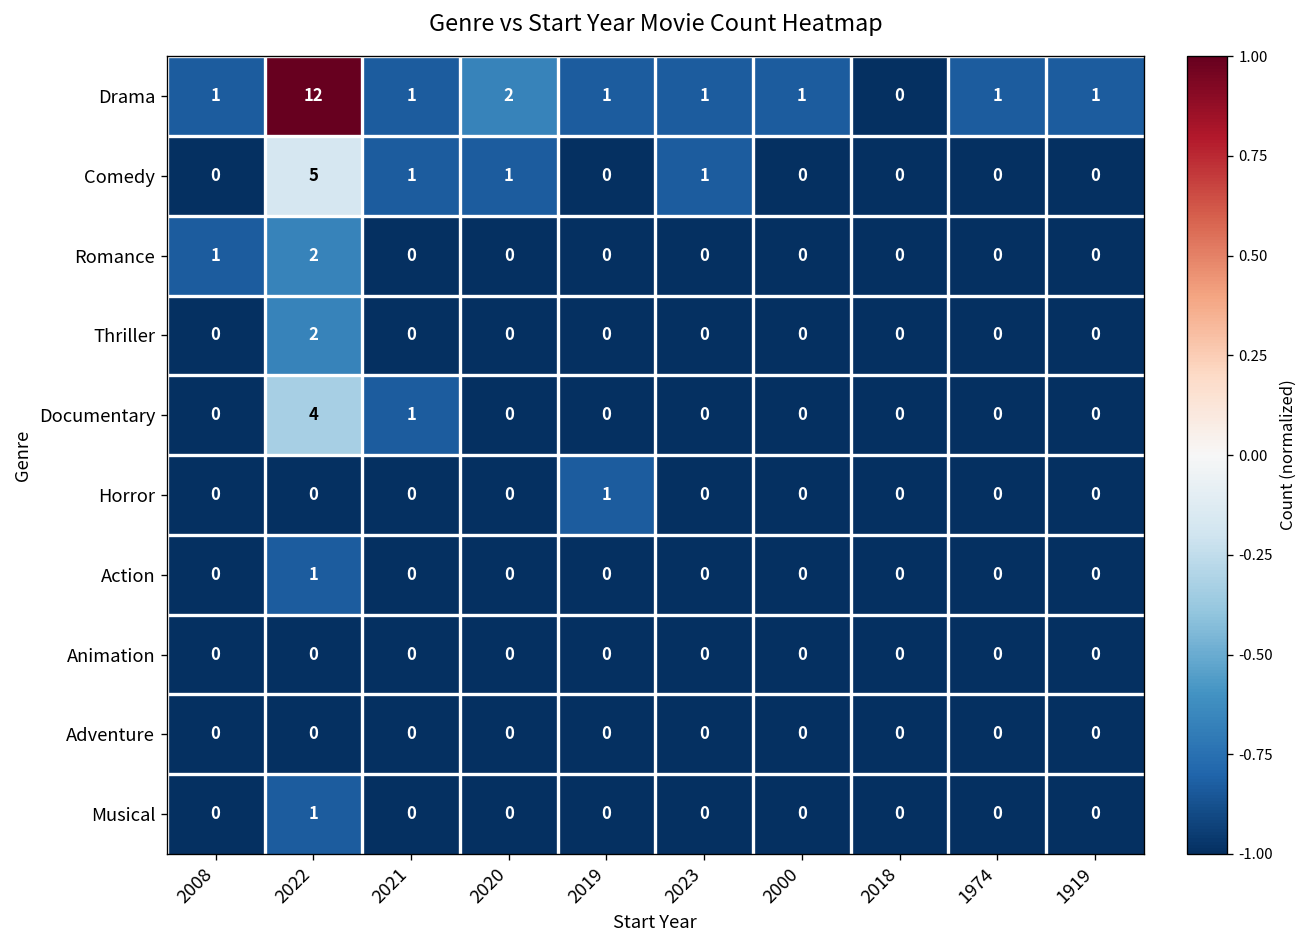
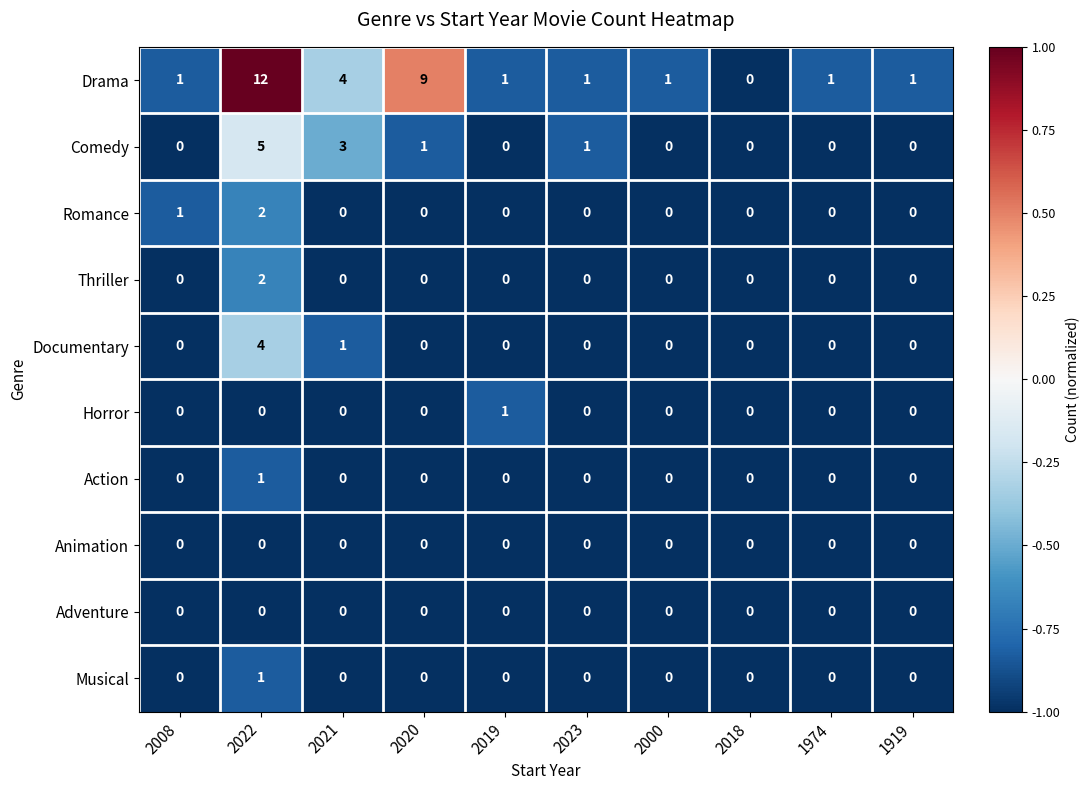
  {
    "Drama": {
      "2008": 1,
      "2022": 12,
-     "2021": 1,
-     "2020": 2,
+     "2021": 4,
+     "2020": 9,
      "2019": 1,
      "2023": 1,
      "2000": 1,
      "2018": 0,
      "1974": 1,
      "1919": 1
    },
    "Comedy": {
      "2008": 0,
      "2022": 5,
-     "2021": 1,
+     "2021": 3,
      "2020": 1,
      "2019": 0,
      "2023": 1,
      "2000": 0,
      "2018": 0,
      "1974": 0,
      "1919": 0
    },
    "Romance": {
      "2008": 1,
      "2022": 2,
      "2021": 0,
      "2020": 0,
      "2019": 0,
      "2023": 0,
      "2000": 0,
      "2018": 0,
      "1974": 0,
      "1919": 0
    },
    "Thriller": {
      "2008": 0,
      "2022": 2,
      "2021": 0,
      "2020": 0,
      "2019": 0,
      "2023": 0,
      "2000": 0,
      "2018": 0,
      "1974": 0,
      "1919": 0
    },
    "Documentary": {
      "2008": 0,
      "2022": 4,
      "2021": 1,
      "2020": 0,
      "2019": 0,
      "2023": 0,
      "2000": 0,
      "2018": 0,
      "1974": 0,
      "1919": 0
    },
    "Horror": {
      "2008": 0,
      "2022": 0,
      "2021": 0,
      "2020": 0,
      "2019": 1,
      "2023": 0,
      "2000": 0,
      "2018": 0,
      "1974": 0,
      "1919": 0
    },
    "Action": {
      "2008": 0,
      "2022": 1,
      "2021": 0,
      "2020": 0,
      "2019": 0,
      "2023": 0,
      "2000": 0,
      "2018": 0,
      "1974": 0,
      "1919": 0
    },
    "Animation": {
      "2008": 0,
      "2022": 0,
      "2021": 0,
      "2020": 0,
      "2019": 0,
      "2023": 0,
      "2000": 0,
      "2018": 0,
      "1974": 0,
      "1919": 0
    },
    "Adventure": {
      "2008": 0,
      "2022": 0,
      "2021": 0,
      "2020": 0,
      "2019": 0,
      "2023": 0,
      "2000": 0,
      "2018": 0,
      "1974": 0,
      "1919": 0
    },
    "Musical": {
      "2008": 0,
      "2022": 1,
      "2021": 0,
      "2020": 0,
      "2019": 0,
      "2023": 0,
      "2000": 0,
      "2018": 0,
      "1974": 0,
      "1919": 0
    }
  }
